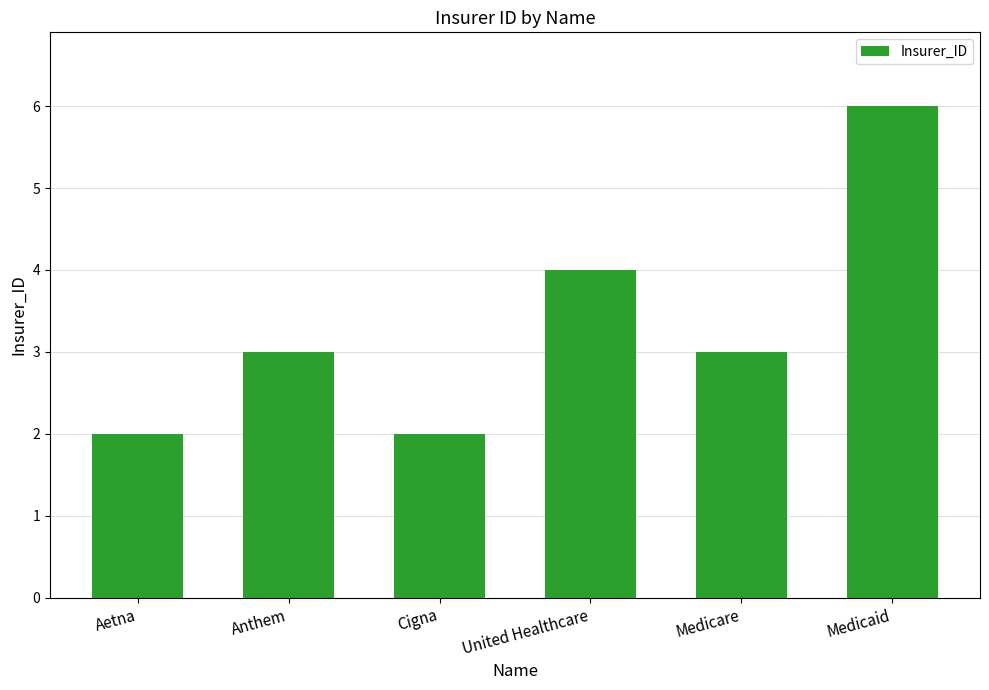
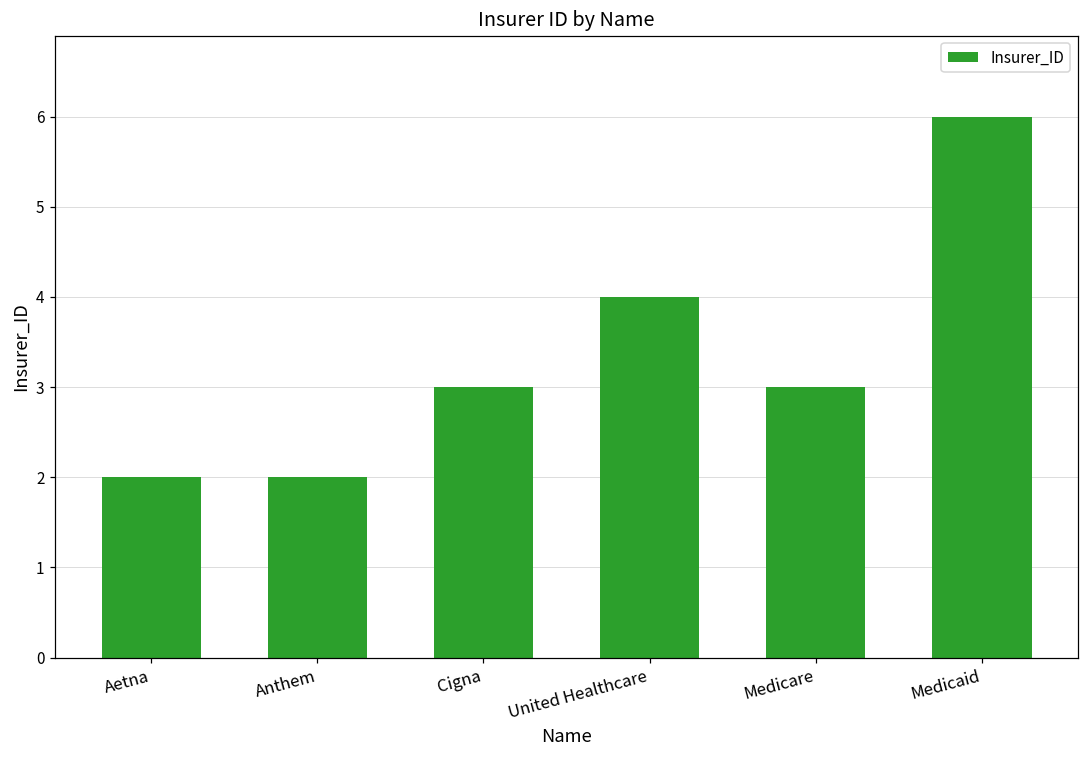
  {
    "Aetna": 2,
-   "Anthem": 3,
-   "Cigna": 2,
+   "Anthem": 2,
+   "Cigna": 3,
    "United Healthcare": 4,
    "Medicare": 3,
    "Medicaid": 6
  }
